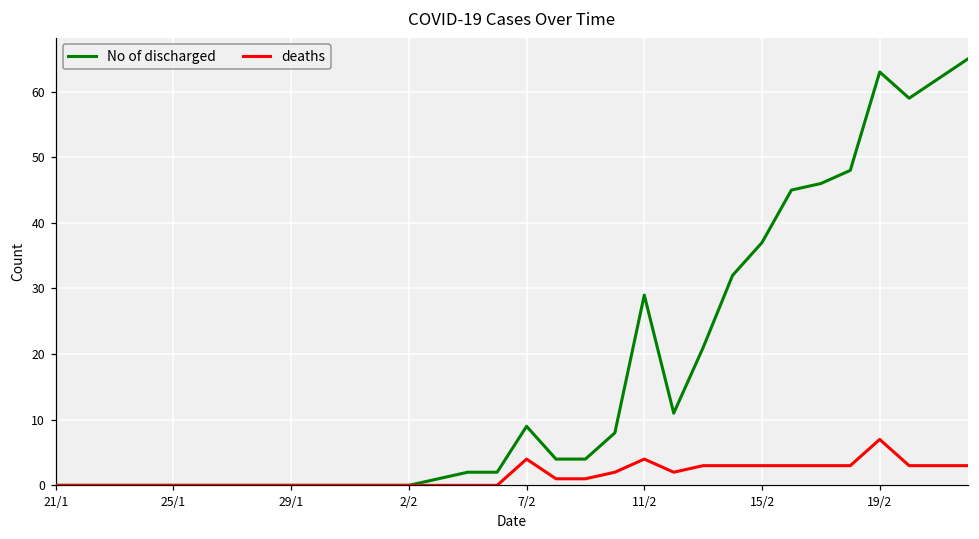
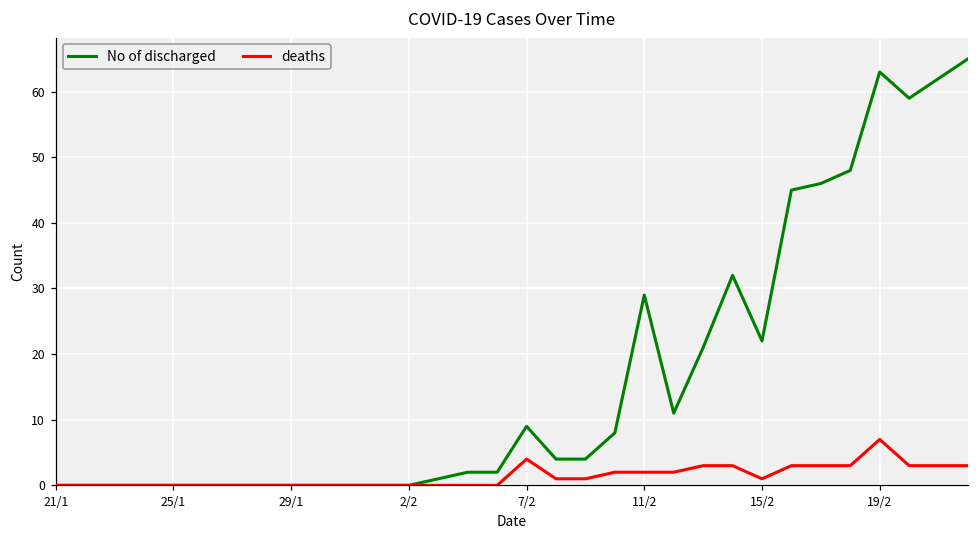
  {
    "No of discharged": {
      "7/2": 9,
      "11/2": 29,
-     "15/2": 37,
+     "15/2": 22,
      "19/2": 63
    },
    "deaths": {
      "7/2": 4,
-     "11/2": 4,
-     "15/2": 3,
+     "11/2": 2,
+     "15/2": 1,
      "19/2": 7
    }
  }
